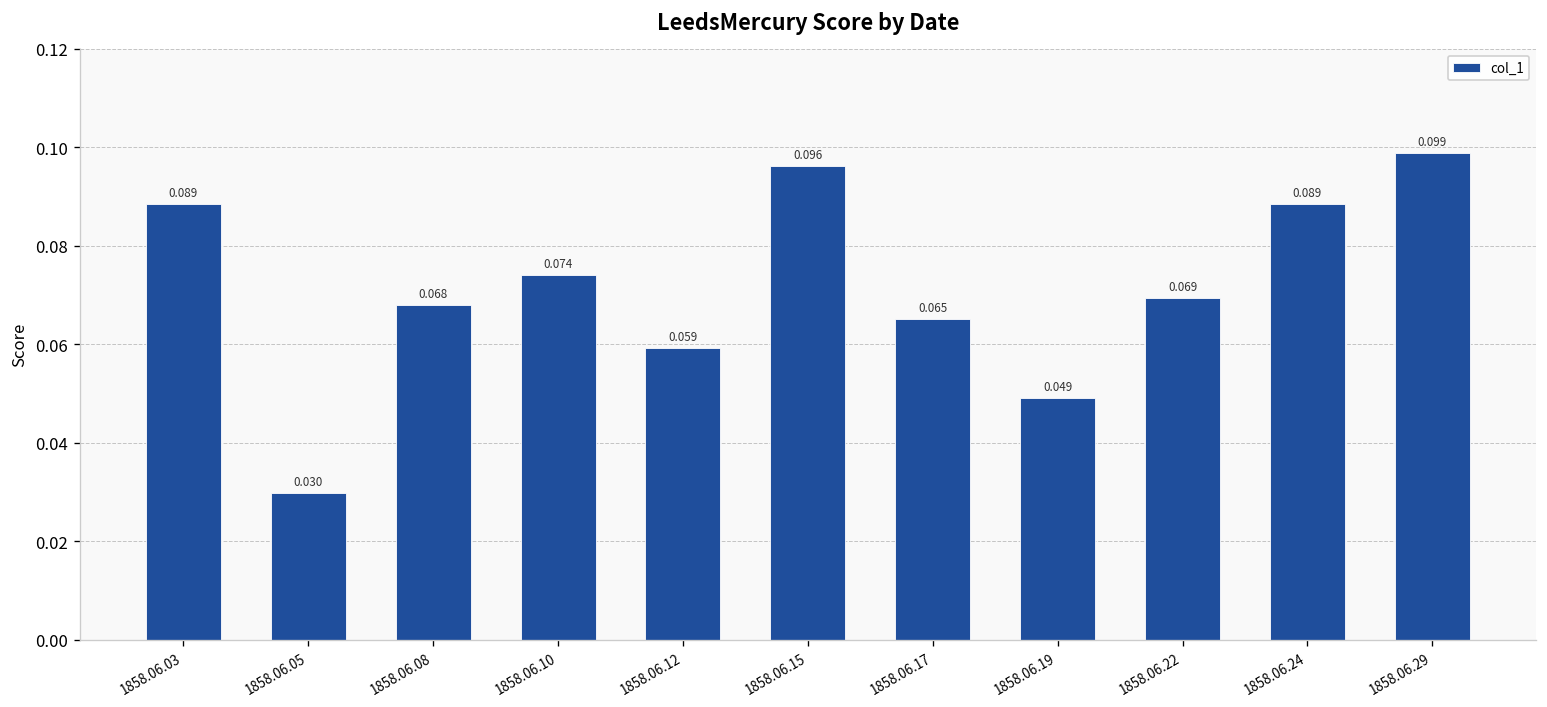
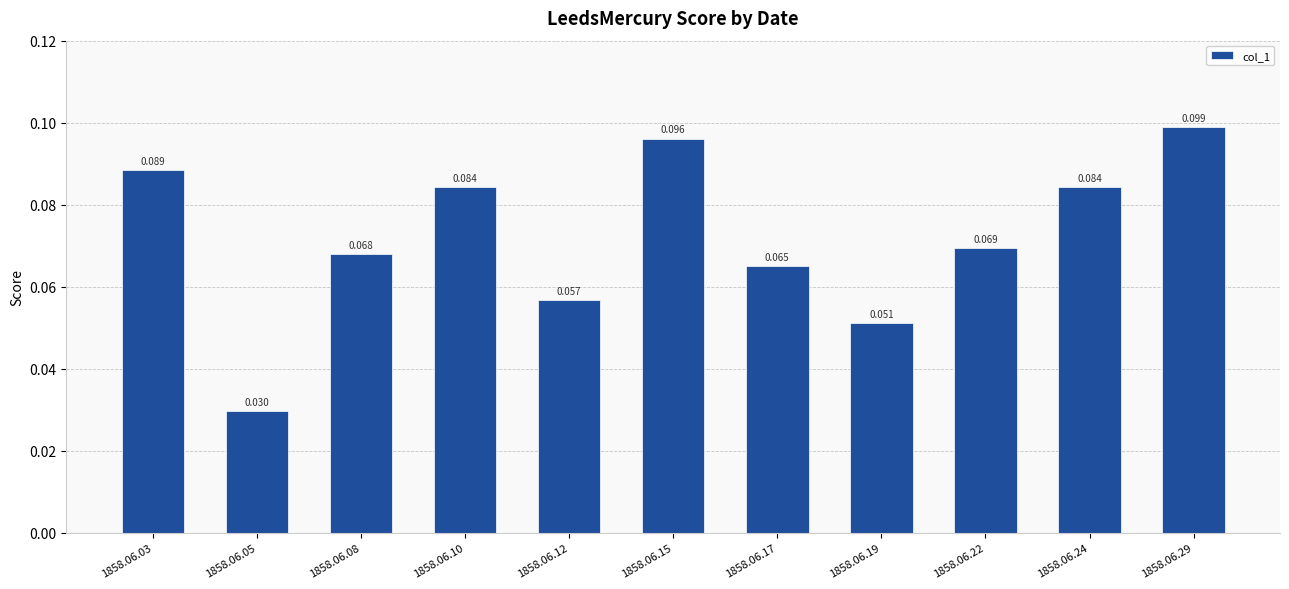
  {
    "1858.06.03": 0.089,
    "1858.06.05": 0.030,
    "1858.06.08": 0.068,
-   "1858.06.10": 0.074,
-   "1858.06.12": 0.059,
+   "1858.06.10": 0.084,
+   "1858.06.12": 0.057,
    "1858.06.15": 0.096,
    "1858.06.17": 0.065,
-   "1858.06.19": 0.049,
+   "1858.06.19": 0.051,
    "1858.06.22": 0.069,
-   "1858.06.24": 0.089,
+   "1858.06.24": 0.084,
    "1858.06.29": 0.099
  }
